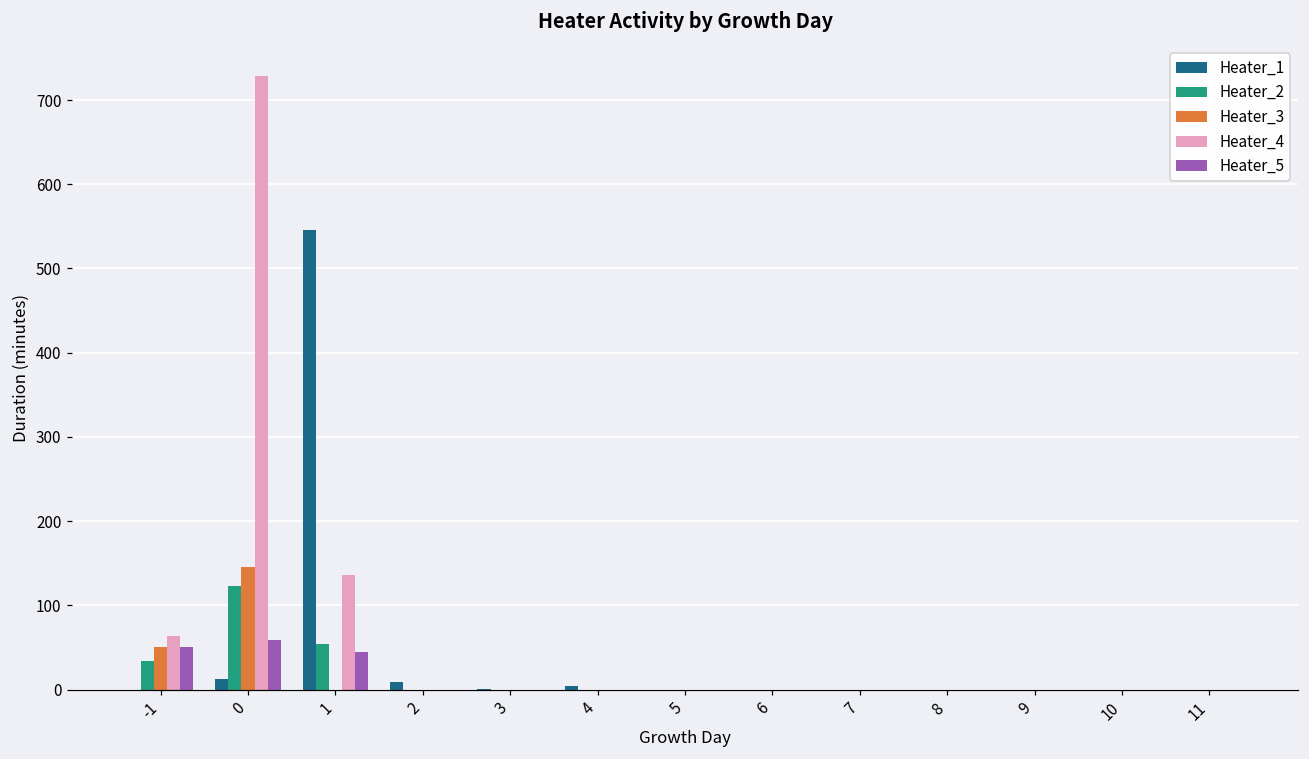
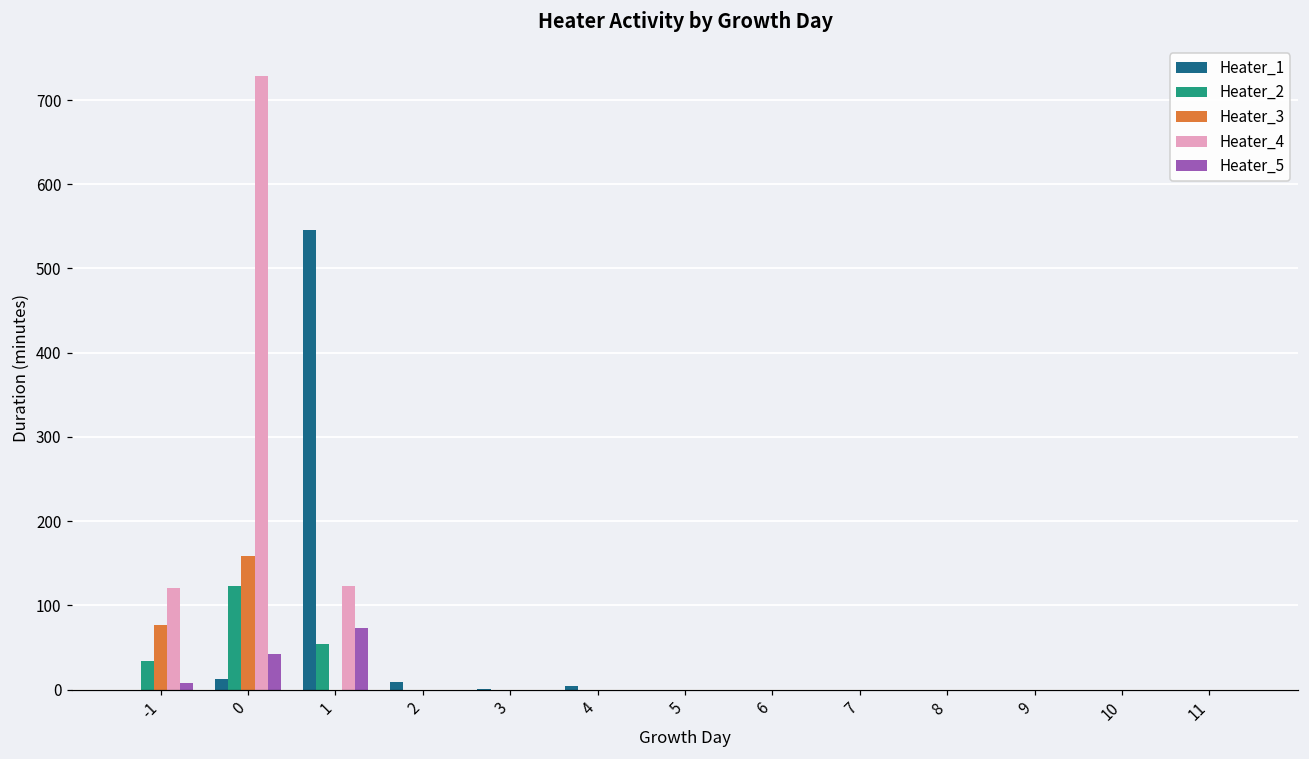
  {
    "Heater_3": {
-     "-1": 50,
-     "0": 150,
+     "-1": 80,
+     "0": 160,
      "1": 0,
      "2": 0,
      "3": 0,
      "4": 0,
      "5": 0,
      "6": 0,
      "7": 0,
      "8": 0,
      "9": 0,
      "10": 0,
      "11": 0
    },
    "Heater_4": {
-     "-1": 60,
+     "-1": 120,
      "0": 730,
-     "1": 140,
+     "1": 120,
      "2": 0,
      "3": 0,
      "4": 0,
      "5": 0,
      "6": 0,
      "7": 0,
      "8": 0,
      "9": 0,
      "10": 0,
      "11": 0
    },
    "Heater_5": {
-     "-1": 50,
-     "0": 60,
-     "1": 40,
+     "-1": 10,
+     "0": 40,
+     "1": 70,
      "2": 0,
      "3": 0,
      "4": 0,
      "5": 0,
      "6": 0,
      "7": 0,
      "8": 0,
      "9": 0,
      "10": 0,
      "11": 0
    }
  }
